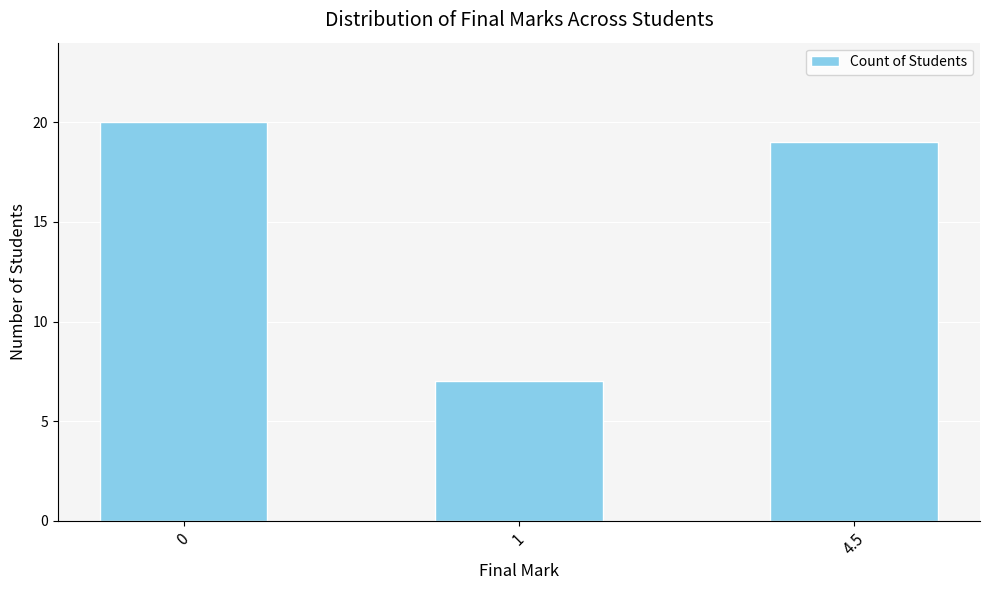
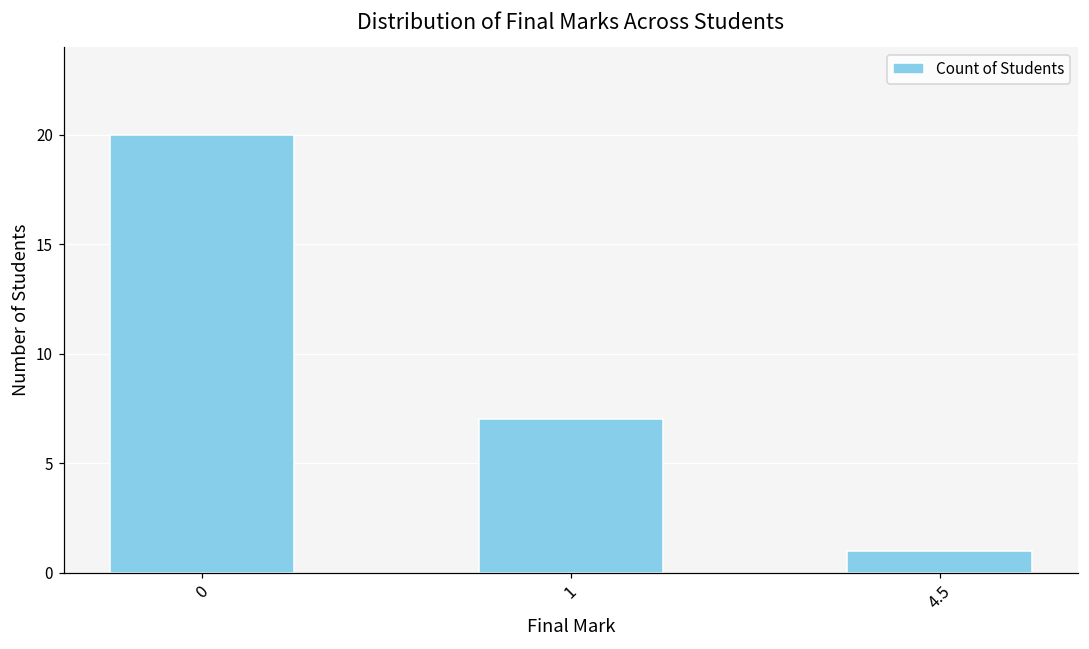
  {
    "0": 20,
    "1": 7,
-   "4.5": 19
+   "4.5": 1
  }
